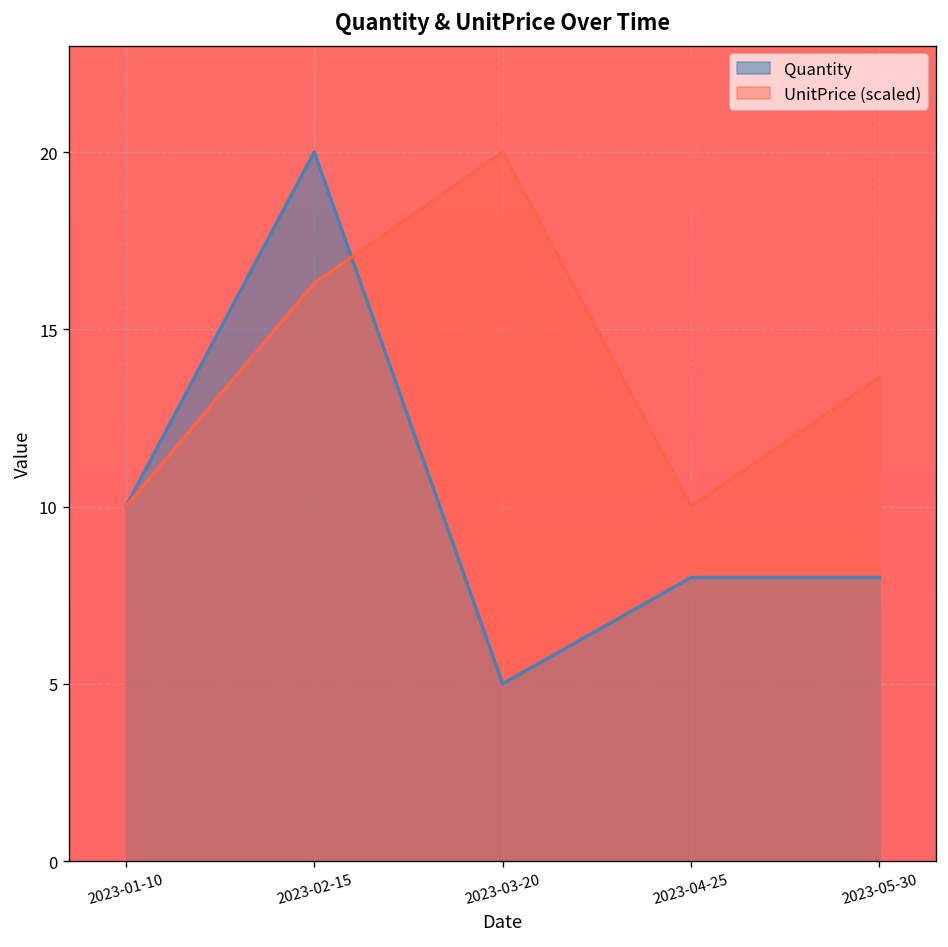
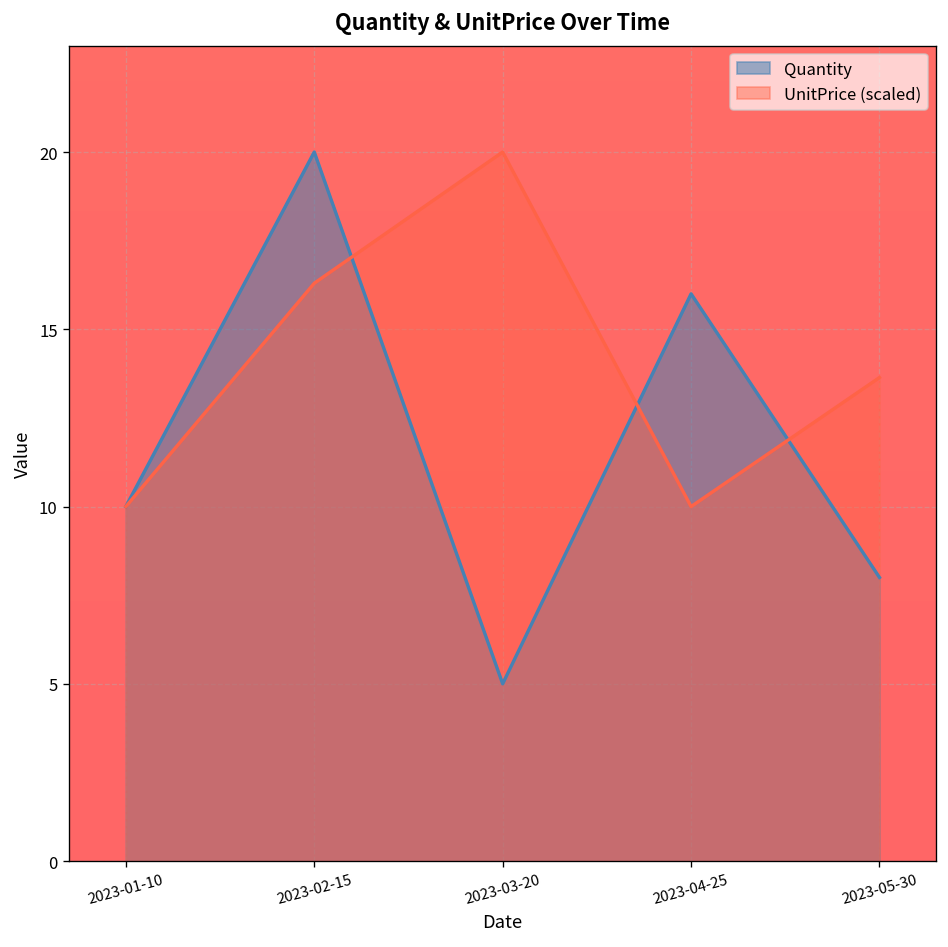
  {
    "Quantity": {
      "2023-02-15": 20,
      "2023-03-20": 5,
-     "2023-04-25": 8,
+     "2023-04-25": 16,
      "2023-05-30": 8
    },
    "UnitPrice (scaled)": {
      "2023-02-15": 16.3,
      "2023-03-20": 20,
      "2023-04-25": 10,
      "2023-05-30": 13.6
    }
  }
